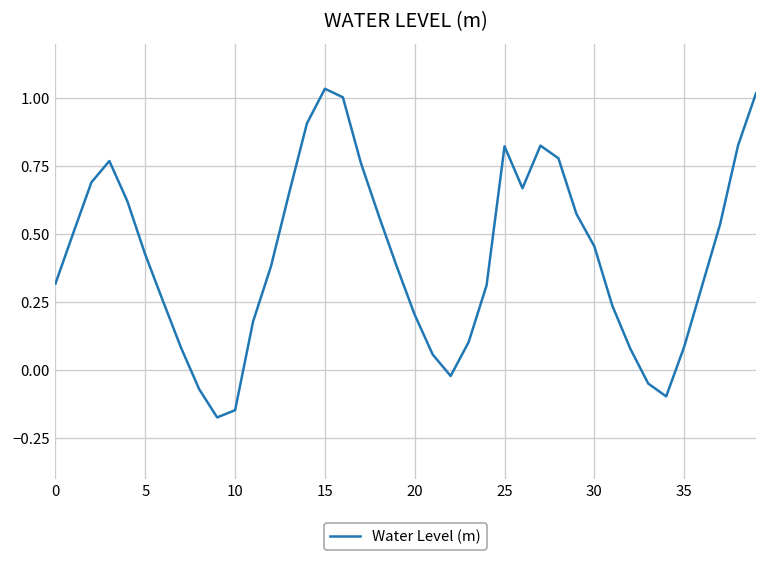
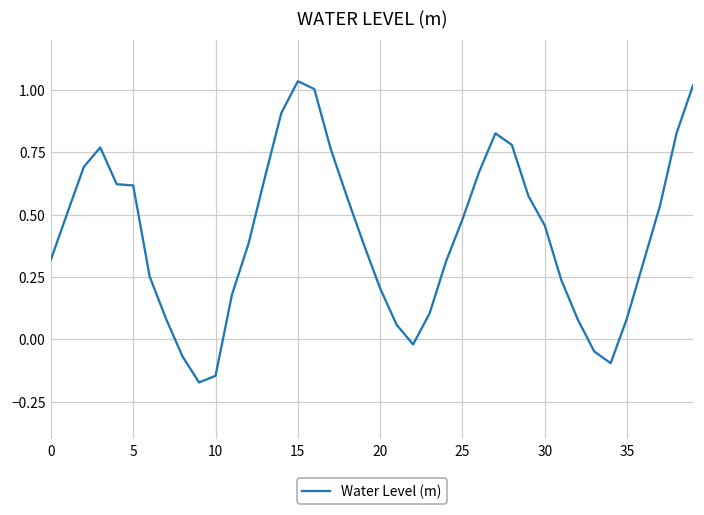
  {
    "0": 0.32,
-   "5": 0.42,
+   "5": 0.62,
    "10": -0.15,
    "15": 1.03,
    "20": 0.20,
-   "25": 0.82,
+   "25": 0.48,
    "30": 0.46,
    "35": 0.09
  }
